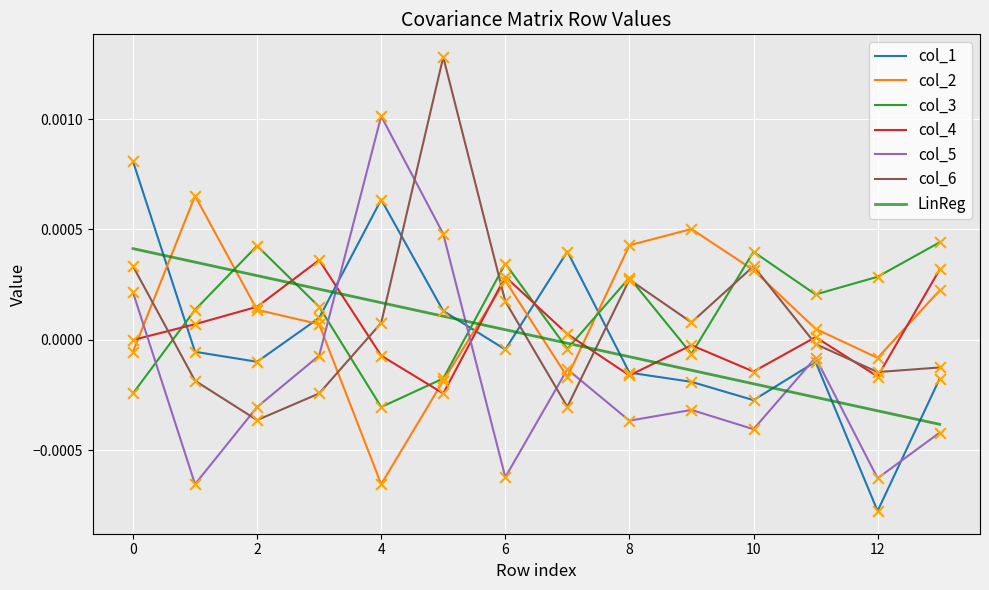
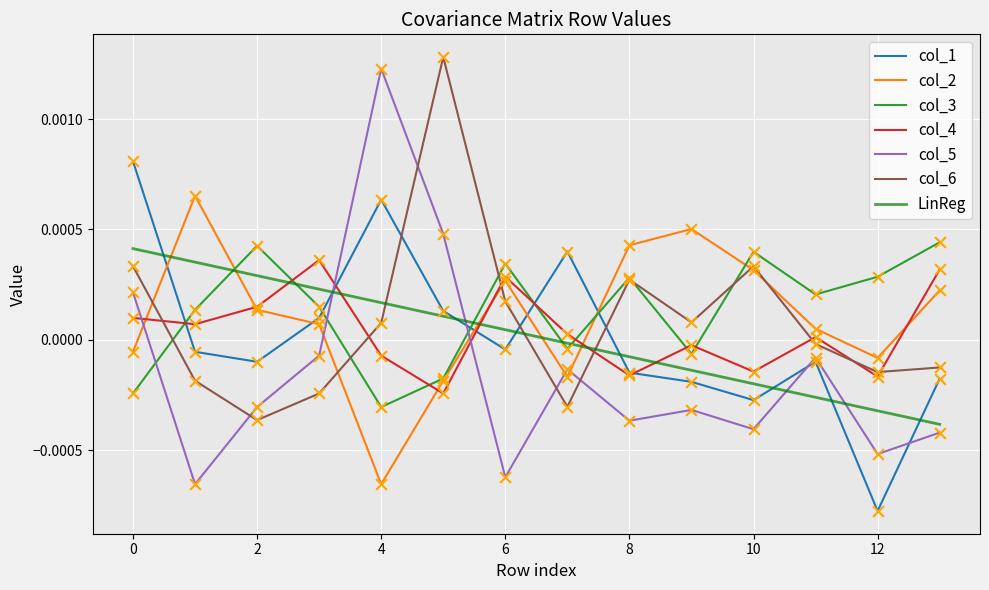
  {
    "col_1": {
      "0": 0.00081,
      "2": -0.00010,
      "4": 0.00064,
      "6": -0.00004,
      "8": -0.00015,
      "10": -0.00027,
      "12": -0.00077
    },
    "col_2": {
      "0": -0.00005,
      "2": 0.00014,
      "4": -0.00065,
      "6": 0.00027,
      "8": 0.00043,
      "10": 0.00032,
      "12": -0.00008
    },
    "col_4": {
-     "0": 0.0000,
+     "0": 0.0001,
      "2": 0.00015,
      "4": -0.00007,
      "6": 0.00029,
      "8": -0.00016,
      "10": -0.00014,
      "12": -0.00017
    },
    "col_5": {
      "0": 0.00022,
      "2": -0.00030,
-     "4": 0.00101,
+     "4": 0.00123,
      "6": -0.00062,
      "8": -0.00037,
      "10": -0.00040,
-     "12": -0.00063
+     "12": -0.00052
    },
    "col_6": {
      "0": 0.00033,
      "2": -0.00036,
      "4": 0.00008,
      "6": 0.00017,
      "10": 0.00033,
      "12": -0.00015
    }
  }
